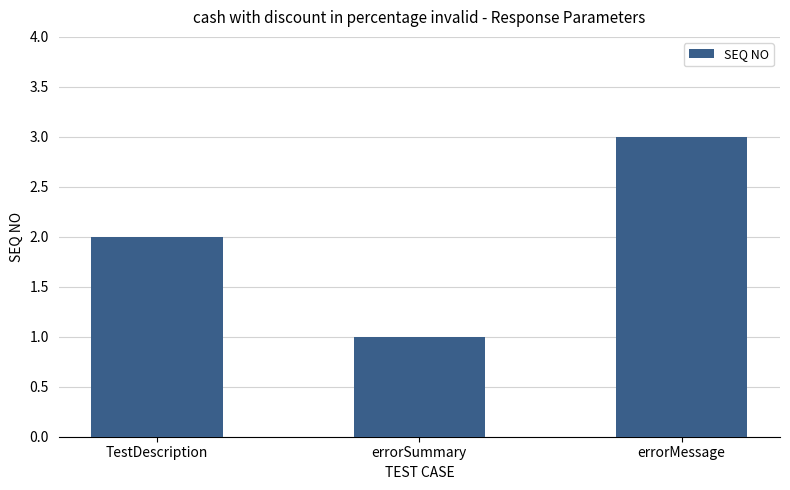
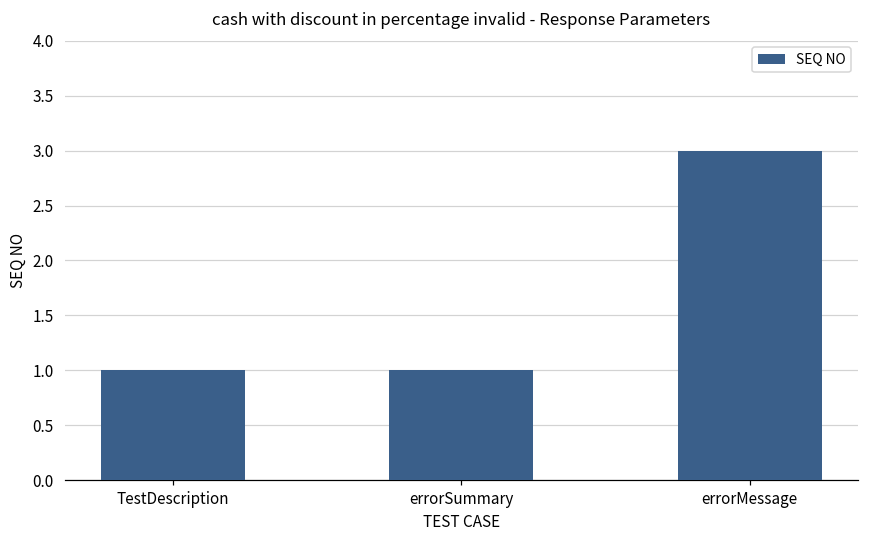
  {
-   "TestDescription": 2,
+   "TestDescription": 1,
    "errorSummary": 1,
    "errorMessage": 3
  }
